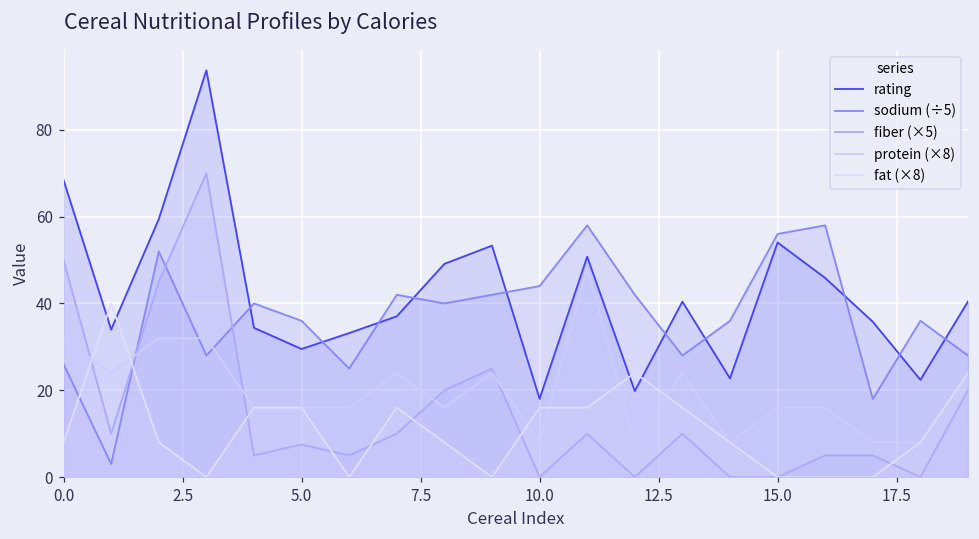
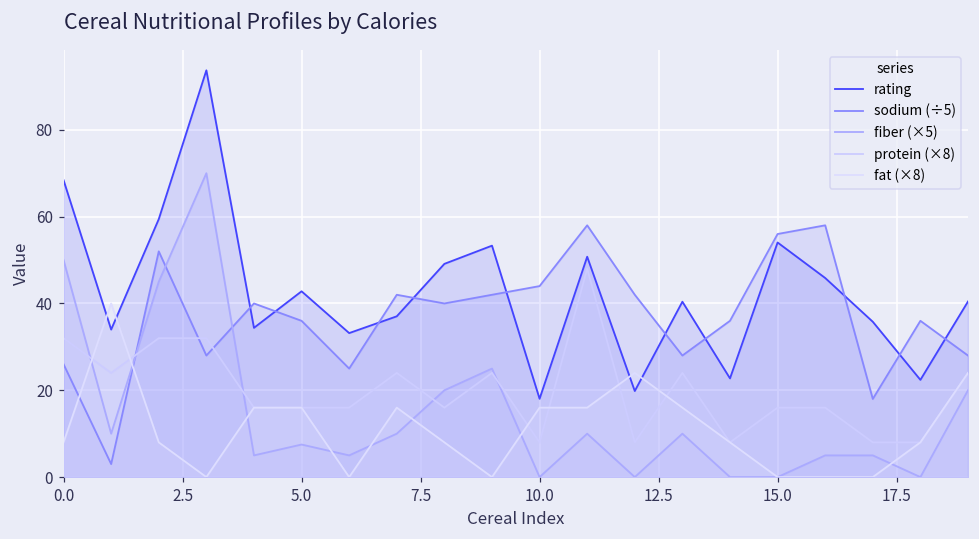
  {
    "rating": {
      "0.0": 68,
-     "5.0": 30,
+     "5.0": 43,
      "10.0": 18,
      "15.0": 54
    }
  }
